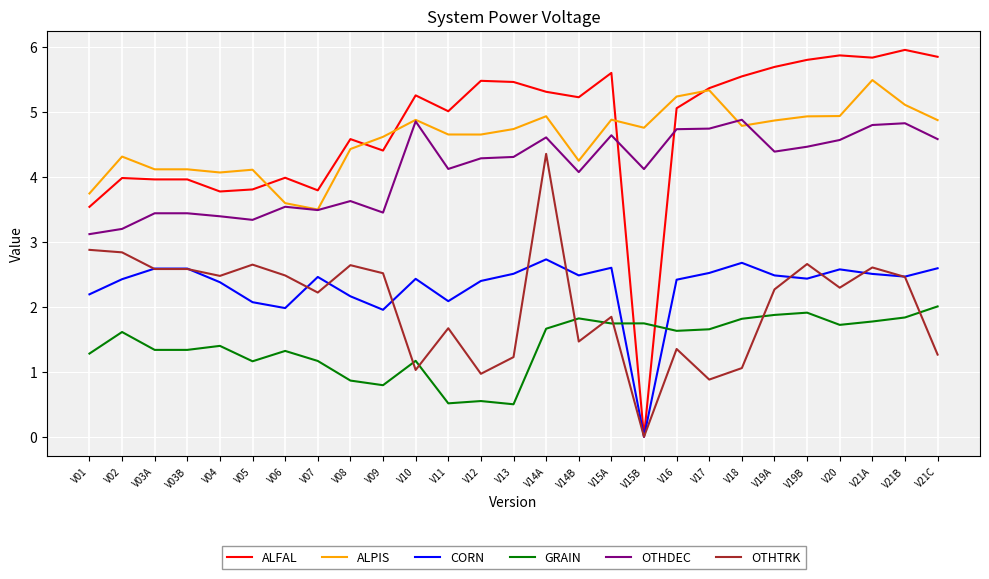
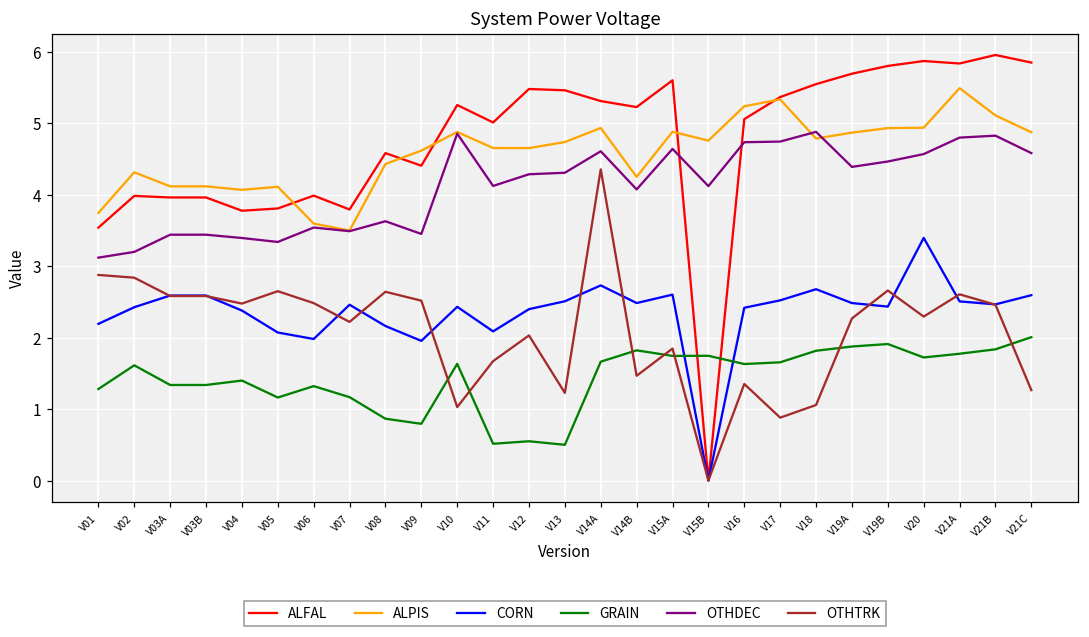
  {
    "ALFAL": {
      "V01": 3.5,
      "V02": 4.0,
      "V03A": 4.0,
      "V03B": 4.0,
      "V04": 3.8,
      "V05": 3.8,
      "V06": 4.0,
      "V07": 3.8,
      "V08": 4.6,
      "V09": 4.4,
      "V10": 5.3,
      "V11": 5.0,
      "V12": 5.5,
      "V13": 5.5,
      "V14A": 5.3,
      "V14B": 5.2,
      "V15A": 5.6,
      "V16": 5.1,
      "V18": 5.5,
      "V19A": 5.7,
      "V19B": 5.8,
      "V20": 5.9,
      "V21A": 5.8,
      "V21B": 6.0,
      "V21C": 5.8
    },
    "ALPIS": {
      "V01": 3.7,
      "V02": 4.3,
      "V03A": 4.1,
      "V03B": 4.1,
      "V04": 4.1,
      "V05": 4.1,
      "V06": 3.6,
      "V08": 4.4,
      "V09": 4.6,
      "V11": 4.7,
      "V12": 4.7,
      "V13": 4.7,
      "V14A": 4.9,
      "V14B": 4.2,
      "V15A": 4.9,
      "V15B": 4.8,
      "V16": 5.2,
      "V18": 4.8,
      "V19A": 4.9,
      "V19B": 4.9,
      "V20": 4.9,
      "V21A": 5.5,
      "V21B": 5.1,
      "V21C": 4.9
    },
    "CORN": {
      "V01": 2.2,
      "V02": 2.4,
      "V04": 2.4,
      "V05": 2.1,
      "V06": 2.0,
      "V07": 2.5,
      "V08": 2.2,
      "V09": 2.0,
      "V10": 2.4,
      "V11": 2.1,
      "V12": 2.4,
      "V13": 2.5,
      "V14A": 2.7,
      "V14B": 2.5,
      "V15A": 2.6,
      "V16": 2.4,
      "V17": 2.5,
      "V18": 2.7,
      "V19A": 2.5,
      "V19B": 2.4,
-     "V20": 2.6,
+     "V20": 3.4,
      "V21A": 2.5,
      "V21C": 2.6
    },
    "GRAIN": {
      "V01": 1.3,
      "V02": 1.6,
      "V03A": 1.3,
      "V03B": 1.3,
      "V04": 1.4,
      "V05": 1.2,
      "V06": 1.3,
      "V07": 1.2,
      "V08": 0.9,
      "V09": 0.8,
-     "V10": 1.2,
+     "V10": 1.6,
      "V11": 0.5,
      "V12": 0.5,
      "V13": 0.5,
      "V14A": 1.7,
      "V14B": 1.8,
      "V15A": 1.7,
      "V15B": 1.7,
      "V16": 1.6,
      "V17": 1.7,
      "V18": 1.8,
      "V19A": 1.9,
      "V19B": 1.9,
      "V20": 1.7,
      "V21A": 1.8,
      "V21B": 1.8,
      "V21C": 2.0
    },
    "OTHDEC": {
      "V01": 3.1,
      "V02": 3.2,
      "V03A": 3.4,
      "V03B": 3.4,
      "V04": 3.4,
      "V05": 3.3,
      "V06": 3.5,
      "V08": 3.6,
      "V09": 3.4,
      "V11": 4.1,
      "V12": 4.3,
      "V13": 4.3,
      "V14A": 4.6,
      "V14B": 4.1,
      "V15A": 4.6,
      "V15B": 4.1,
      "V16": 4.7,
      "V17": 4.7,
      "V18": 4.9,
      "V19A": 4.4,
      "V19B": 4.5,
      "V20": 4.6,
      "V21A": 4.8,
      "V21B": 4.8,
      "V21C": 4.6
    },
    "OTHTRK": {
      "V01": 2.9,
      "V02": 2.8,
      "V04": 2.5,
      "V05": 2.6,
      "V06": 2.5,
      "V07": 2.2,
      "V08": 2.6,
      "V09": 2.5,
      "V10": 1.0,
      "V11": 1.7,
-     "V12": 1.0,
+     "V12": 2.0,
      "V13": 1.2,
      "V14A": 4.4,
      "V14B": 1.5,
      "V15A": 1.8,
      "V16": 1.4,
      "V17": 0.9,
      "V18": 1.1,
      "V19A": 2.3,
      "V19B": 2.7,
      "V20": 2.3,
      "V21A": 2.6,
      "V21C": 1.3
    }
  }
